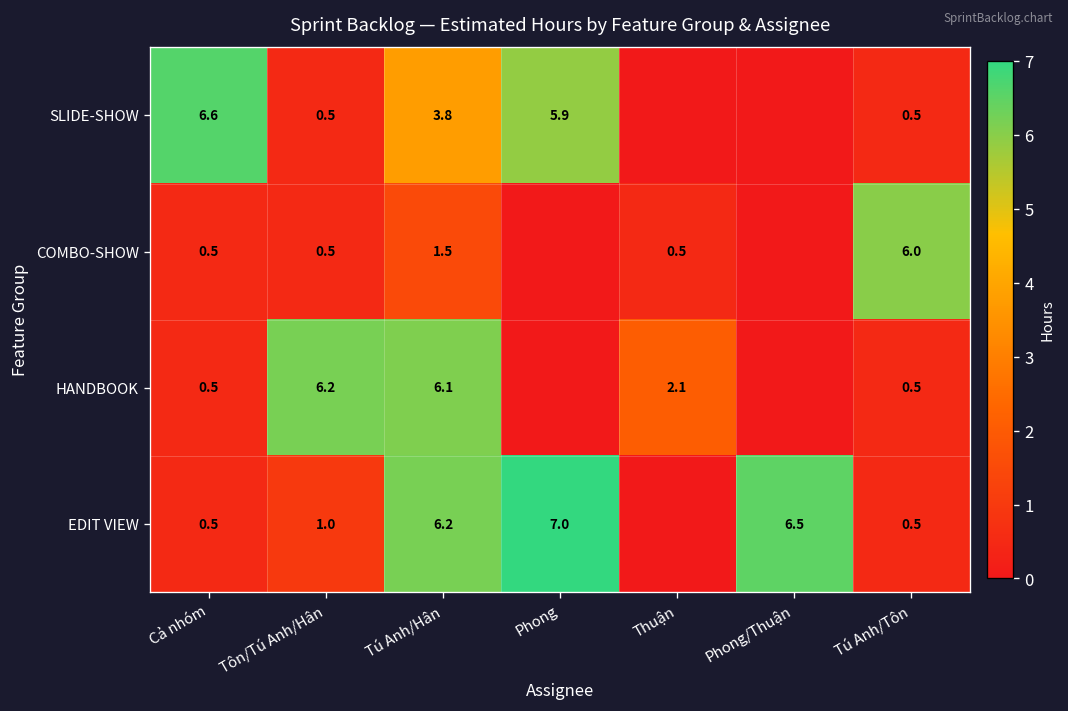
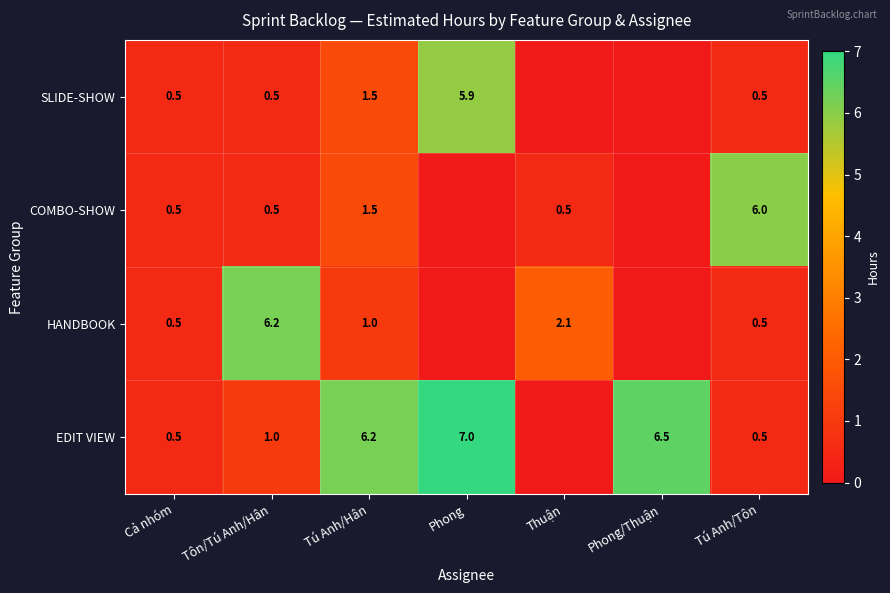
  {
    "SLIDE-SHOW": {
-     "Cả nhóm": 6.6,
+     "Cả nhóm": 0.5,
      "Tôn/Tú Anh/Hân": 0.5,
-     "Tú Anh/Hân": 3.8,
+     "Tú Anh/Hân": 1.5,
      "Phong": 5.9,
      "Tú Anh/Tôn": 0.5
    },
    "COMBO-SHOW": {
      "Cả nhóm": 0.5,
      "Tôn/Tú Anh/Hân": 0.5,
      "Tú Anh/Hân": 1.5,
      "Thuận": 0.5,
      "Tú Anh/Tôn": 6.0
    },
    "HANDBOOK": {
      "Cả nhóm": 0.5,
      "Tôn/Tú Anh/Hân": 6.2,
-     "Tú Anh/Hân": 6.1,
+     "Tú Anh/Hân": 1.0,
      "Thuận": 2.1,
      "Tú Anh/Tôn": 0.5
    },
    "EDIT VIEW": {
      "Cả nhóm": 0.5,
      "Tôn/Tú Anh/Hân": 1.0,
      "Tú Anh/Hân": 6.2,
      "Phong": 7.0,
      "Phong/Thuận": 6.5,
      "Tú Anh/Tôn": 0.5
    }
  }
